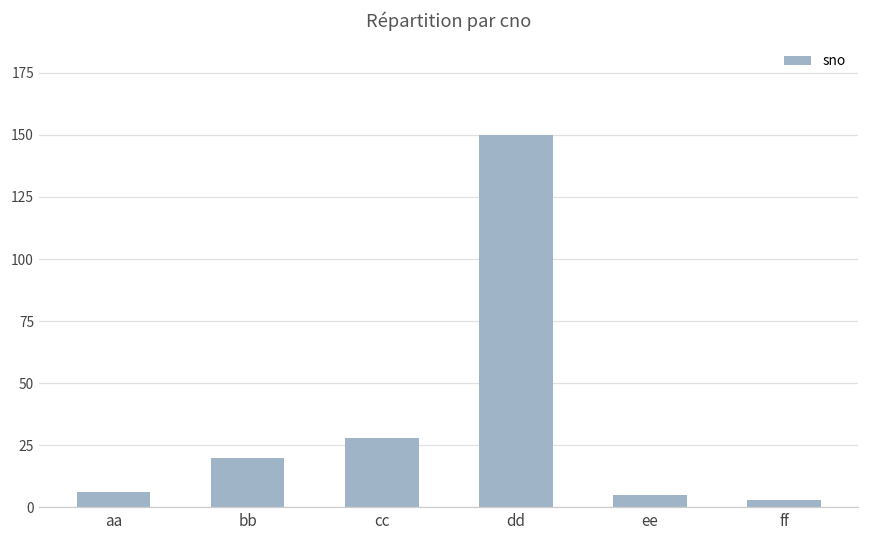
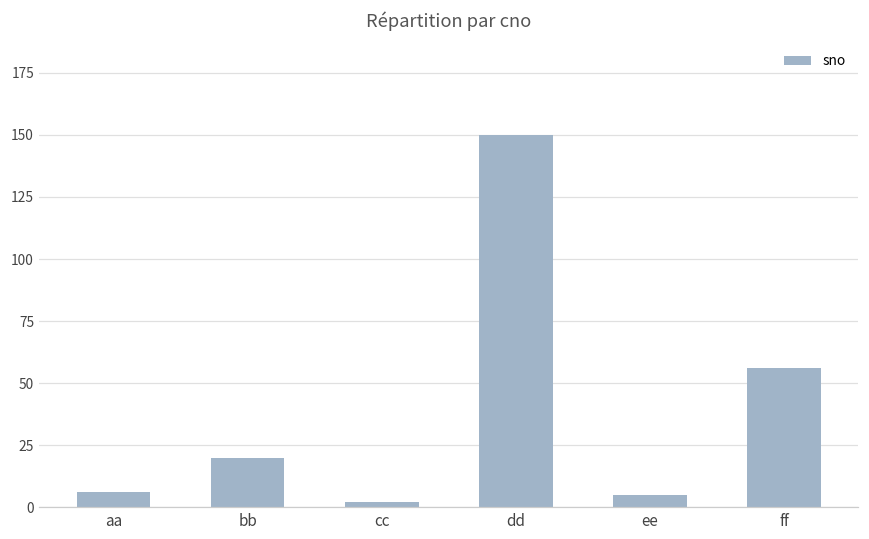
  {
    "aa": 6,
    "bb": 20,
-   "cc": 28,
+   "cc": 2,
    "dd": 150,
    "ee": 5,
-   "ff": 3
+   "ff": 56
  }
